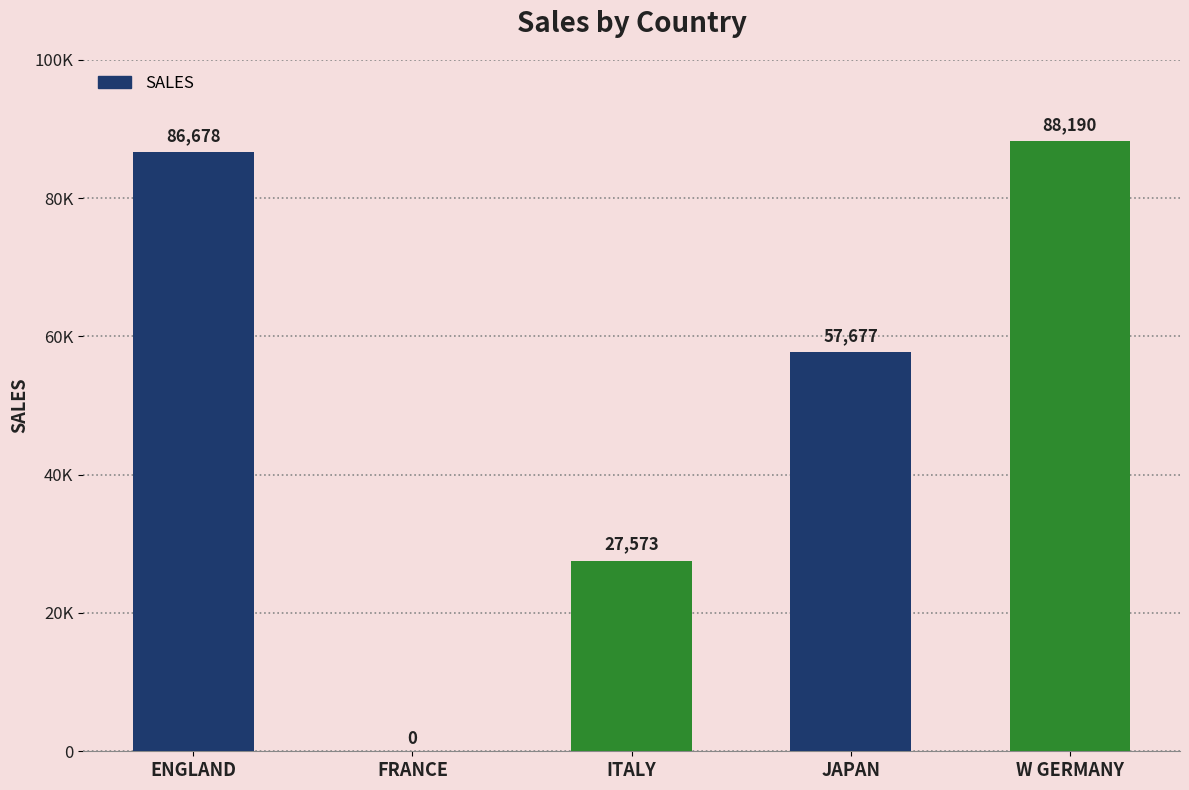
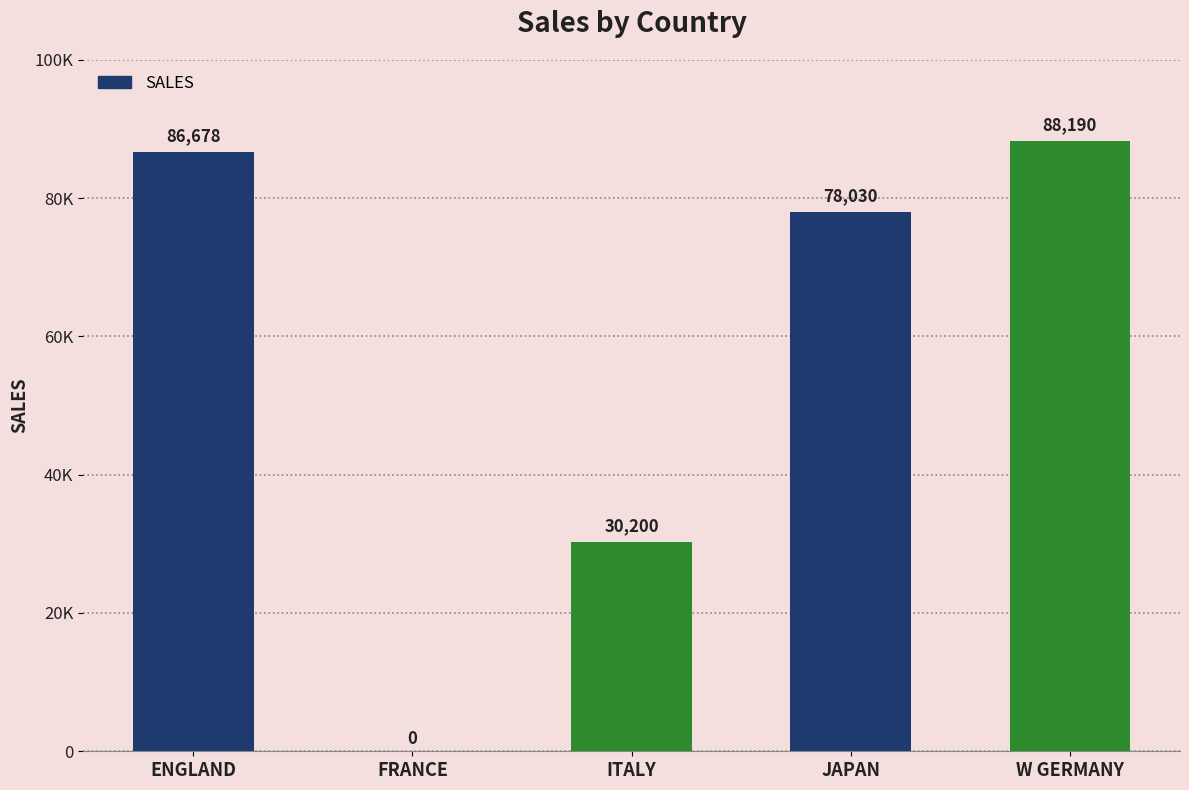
  {
    "ENGLAND": "86,678",
    "FRANCE": "0",
-   "ITALY": "27,573",
-   "JAPAN": "57,677",
+   "ITALY": "30,200",
+   "JAPAN": "78,030",
    "W GERMANY": "88,190"
  }
